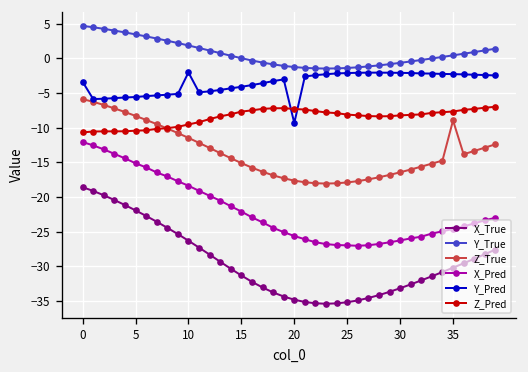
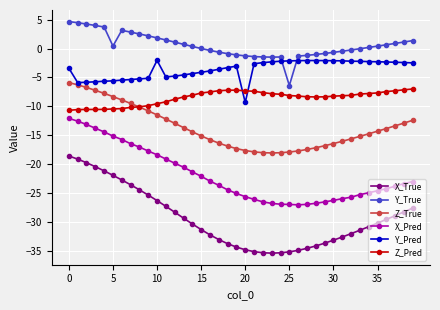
  {
    "Y_True": {
      "0": 5,
-     "5": 3,
+     "5": 0,
      "10": 2,
      "15": 0,
      "20": -1,
-     "25": -1,
+     "25": -6,
      "30": -1,
      "35": 0
    },
    "Z_True": {
      "0": -6,
      "5": -8,
      "10": -11,
      "15": -15,
      "20": -18,
      "25": -18,
      "30": -16,
-     "35": -9
+     "35": -14
    },
    "Y_Pred": {
      "0": -3,
      "5": -6,
      "10": -2,
      "15": -4,
      "20": -9,
      "25": -2,
      "30": -2,
      "35": -2
    },
    "Z_Pred": {
      "0": -11,
      "5": -10,
      "10": -10,
      "15": -8,
      "20": -7,
      "25": -8,
      "30": -8,
      "35": -8
    }
  }
